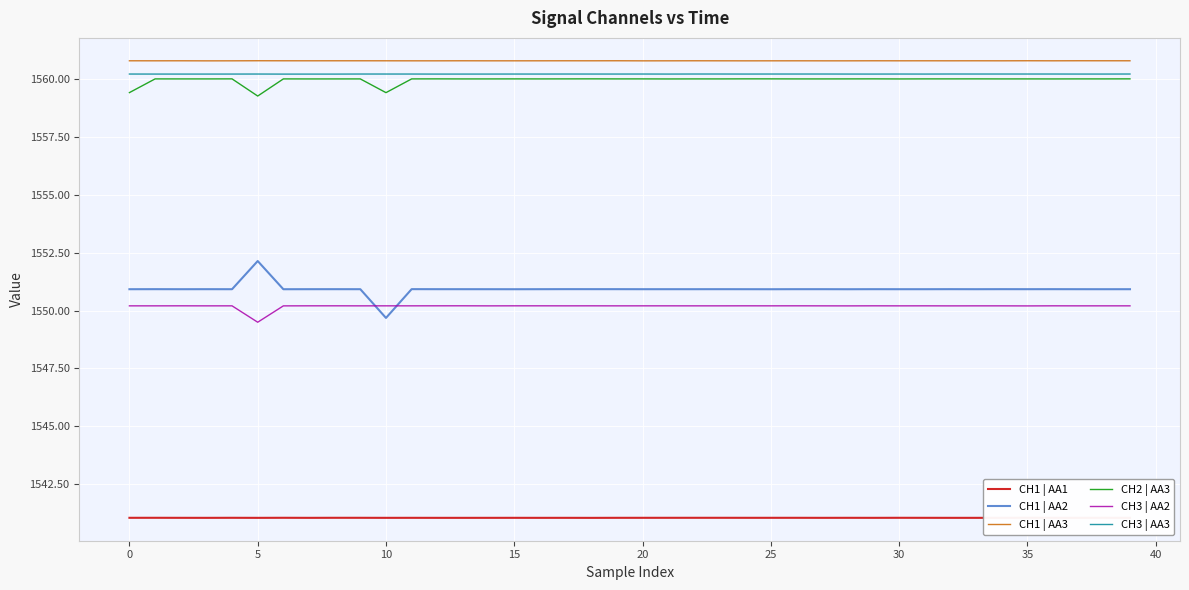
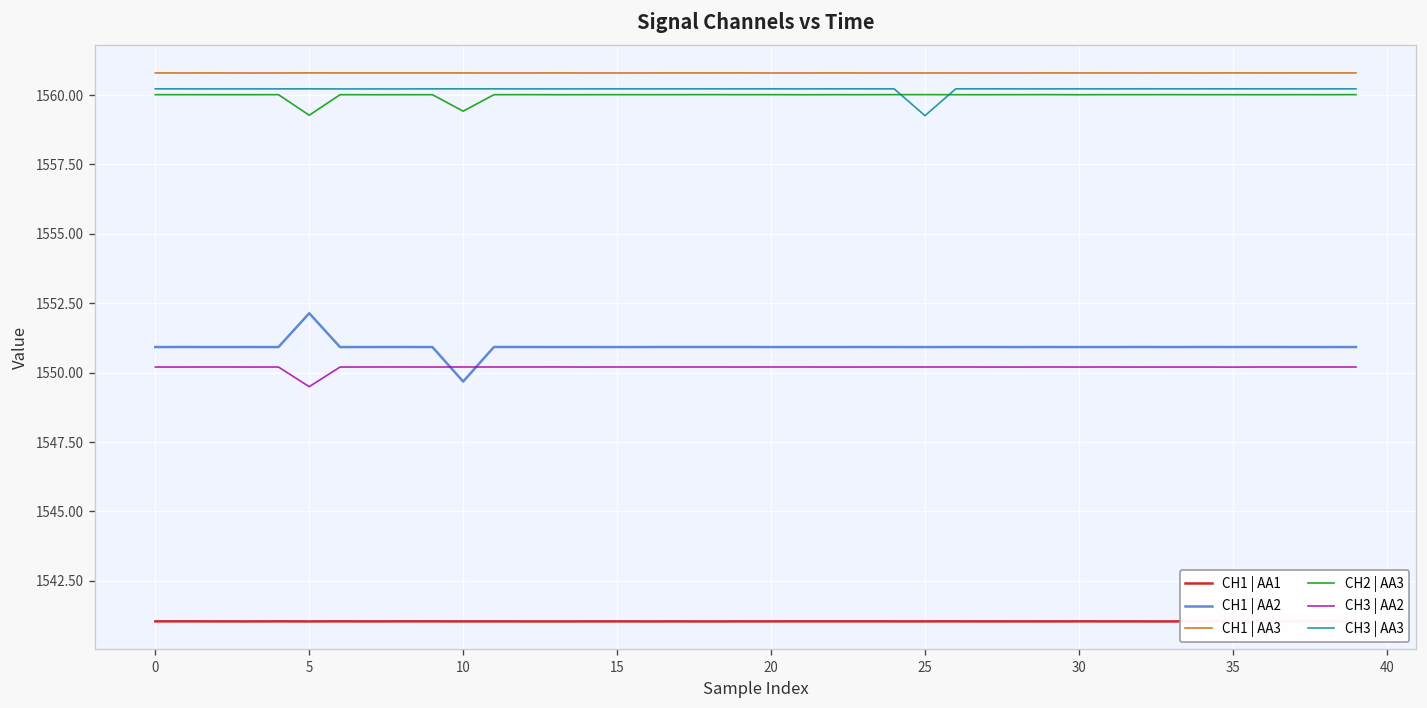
  {
    "CH1 | AA1": {
      "0": 1541.0,
      "5": 1541.0,
      "10": 1541.0,
      "15": 1541.0,
      "20": 1541.0,
      "25": 1541.0,
      "30": 1541.0
    },
    "CH1 | AA2": {
      "0": 1550.9,
      "5": 1552.1,
      "10": 1549.7,
      "15": 1550.9,
      "20": 1550.9,
      "25": 1550.9,
      "30": 1550.9,
      "35": 1550.9
    },
    "CH1 | AA3": {
      "0": 1560.8,
      "5": 1560.8,
      "10": 1560.8,
      "15": 1560.8,
      "20": 1560.8,
      "25": 1560.8,
      "30": 1560.8,
      "35": 1560.8
    },
    "CH2 | AA3": {
-     "0": 1559.4,
+     "0": 1560.0,
      "5": 1559.3,
      "10": 1559.4,
      "15": 1560.0,
      "20": 1560.0,
      "25": 1560.0,
      "30": 1560.0,
      "35": 1560.0
    },
    "CH3 | AA2": {
      "0": 1550.2,
      "5": 1549.5,
      "10": 1550.2,
      "15": 1550.2,
      "20": 1550.2,
      "25": 1550.2,
      "30": 1550.2,
      "35": 1550.2
    },
    "CH3 | AA3": {
      "0": 1560.2,
      "5": 1560.2,
      "10": 1560.2,
      "15": 1560.2,
      "20": 1560.2,
-     "25": 1560.2,
+     "25": 1559.3,
      "30": 1560.2,
      "35": 1560.2
    }
  }
